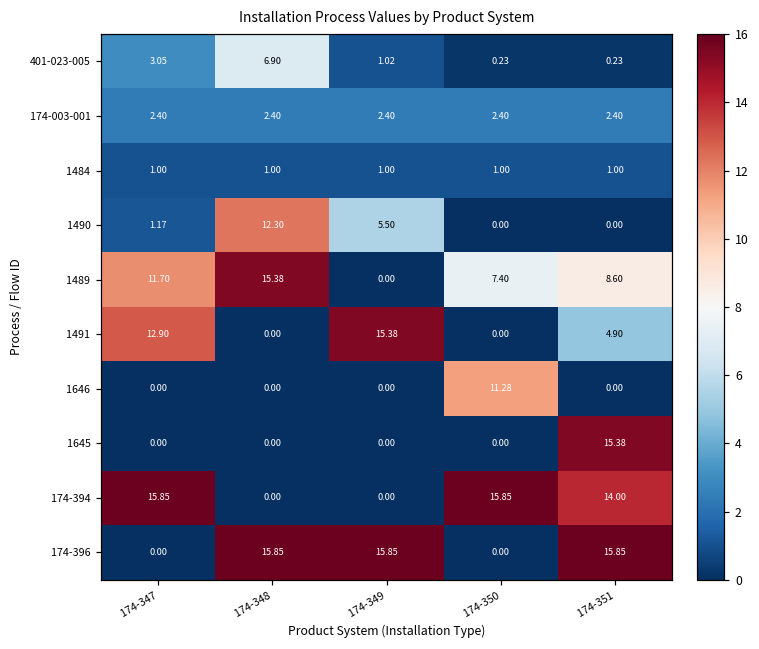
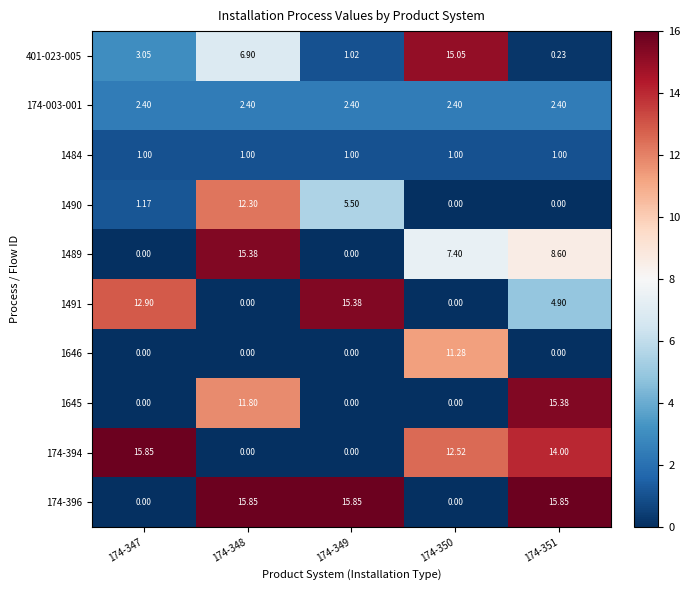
  {
    "401-023-005": {
      "174-347": 3.05,
      "174-348": 6.90,
      "174-349": 1.02,
-     "174-350": 0.23,
+     "174-350": 15.05,
      "174-351": 0.23
    },
    "174-003-001": {
      "174-347": 2.40,
      "174-348": 2.40,
      "174-349": 2.40,
      "174-350": 2.40,
      "174-351": 2.40
    },
    "1484": {
      "174-347": 1.00,
      "174-348": 1.00,
      "174-349": 1.00,
      "174-350": 1.00,
      "174-351": 1.00
    },
    "1490": {
      "174-347": 1.17,
      "174-348": 12.30,
      "174-349": 5.50,
      "174-350": 0.00,
      "174-351": 0.00
    },
    "1489": {
-     "174-347": 11.70,
+     "174-347": 0.00,
      "174-348": 15.38,
      "174-349": 0.00,
      "174-350": 7.40,
      "174-351": 8.60
    },
    "1491": {
      "174-347": 12.90,
      "174-348": 0.00,
      "174-349": 15.38,
      "174-350": 0.00,
      "174-351": 4.90
    },
    "1646": {
      "174-347": 0.00,
      "174-348": 0.00,
      "174-349": 0.00,
      "174-350": 11.28,
      "174-351": 0.00
    },
    "1645": {
      "174-347": 0.00,
-     "174-348": 0.00,
+     "174-348": 11.80,
      "174-349": 0.00,
      "174-350": 0.00,
      "174-351": 15.38
    },
    "174-394": {
      "174-347": 15.85,
      "174-348": 0.00,
      "174-349": 0.00,
-     "174-350": 15.85,
+     "174-350": 12.52,
      "174-351": 14.00
    },
    "174-396": {
      "174-347": 0.00,
      "174-348": 15.85,
      "174-349": 15.85,
      "174-350": 0.00,
      "174-351": 15.85
    }
  }
